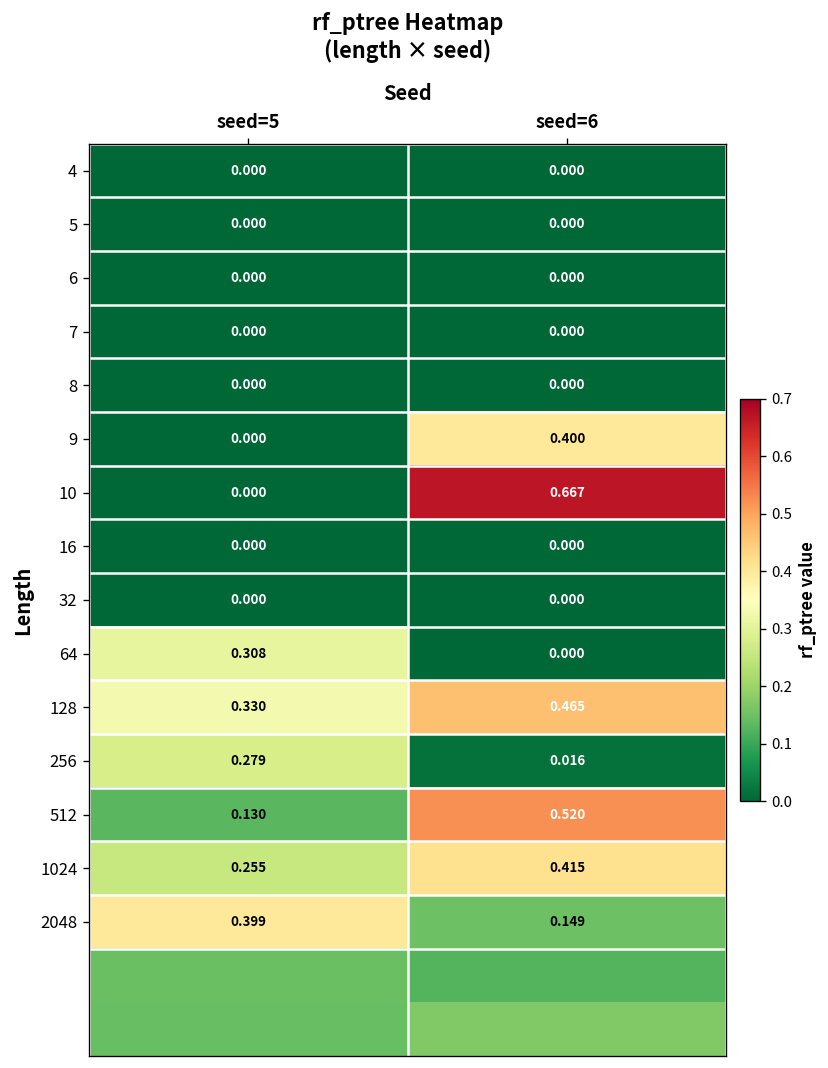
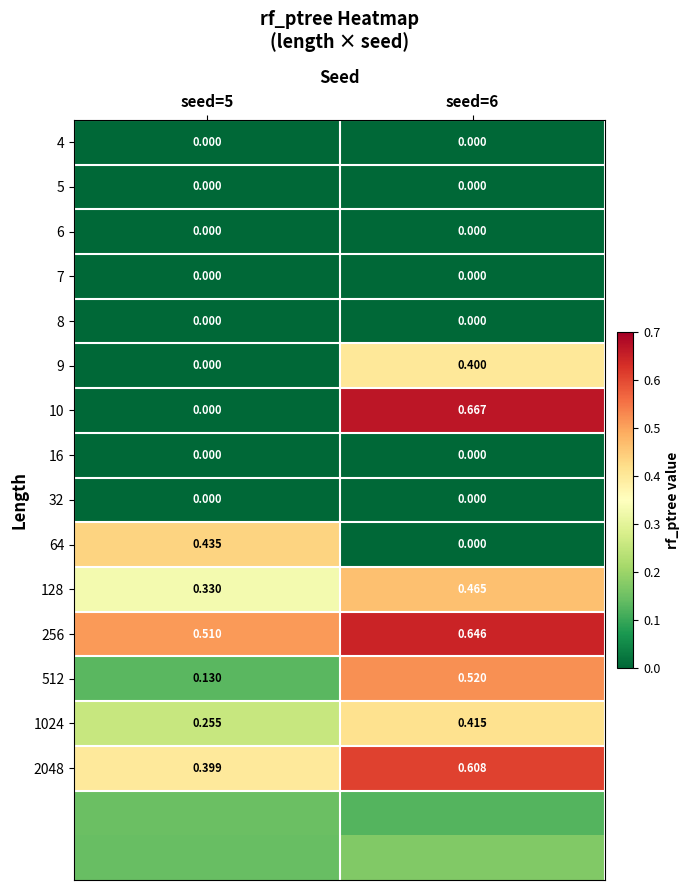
  {
    "4": {
      "seed=5": 0.000,
      "seed=6": 0.000
    },
    "5": {
      "seed=5": 0.000,
      "seed=6": 0.000
    },
    "6": {
      "seed=5": 0.000,
      "seed=6": 0.000
    },
    "7": {
      "seed=5": 0.000,
      "seed=6": 0.000
    },
    "8": {
      "seed=5": 0.000,
      "seed=6": 0.000
    },
    "9": {
      "seed=5": 0.000,
      "seed=6": 0.400
    },
    "10": {
      "seed=5": 0.000,
      "seed=6": 0.667
    },
    "16": {
      "seed=5": 0.000,
      "seed=6": 0.000
    },
    "32": {
      "seed=5": 0.000,
      "seed=6": 0.000
    },
    "64": {
-     "seed=5": 0.308,
+     "seed=5": 0.435,
      "seed=6": 0.000
    },
    "128": {
      "seed=5": 0.330,
      "seed=6": 0.465
    },
    "256": {
-     "seed=5": 0.279,
-     "seed=6": 0.016
+     "seed=5": 0.510,
+     "seed=6": 0.646
    },
    "512": {
      "seed=5": 0.130,
      "seed=6": 0.520
    },
    "1024": {
      "seed=5": 0.255,
      "seed=6": 0.415
    },
    "2048": {
      "seed=5": 0.399,
-     "seed=6": 0.149
+     "seed=6": 0.608
    }
  }
